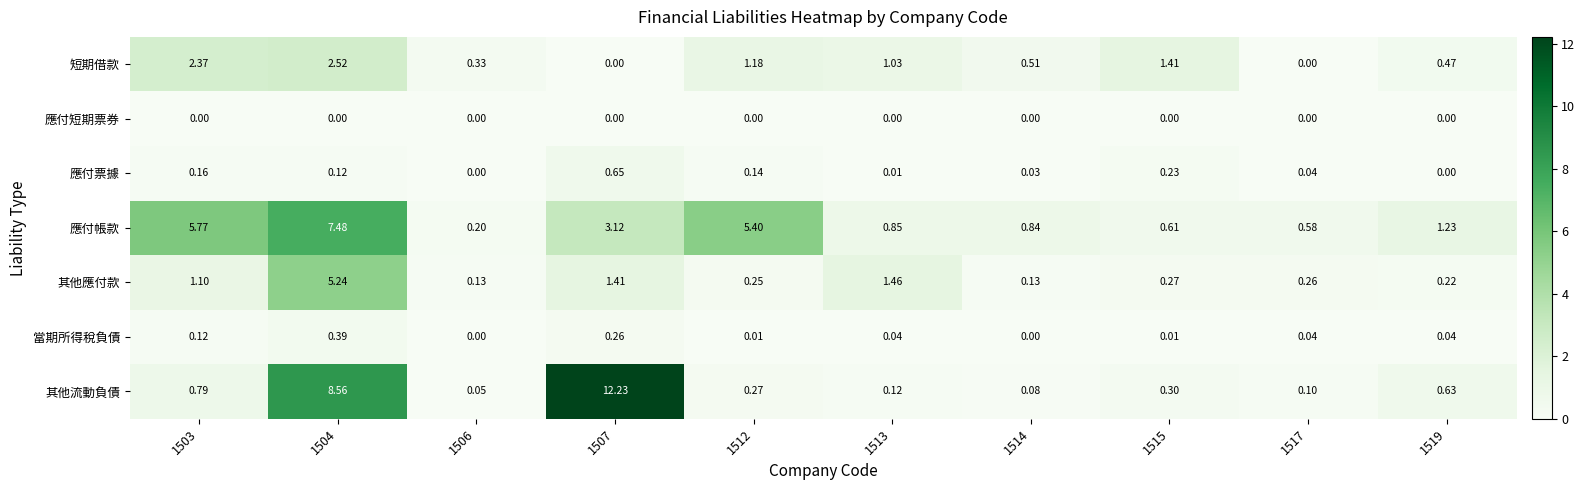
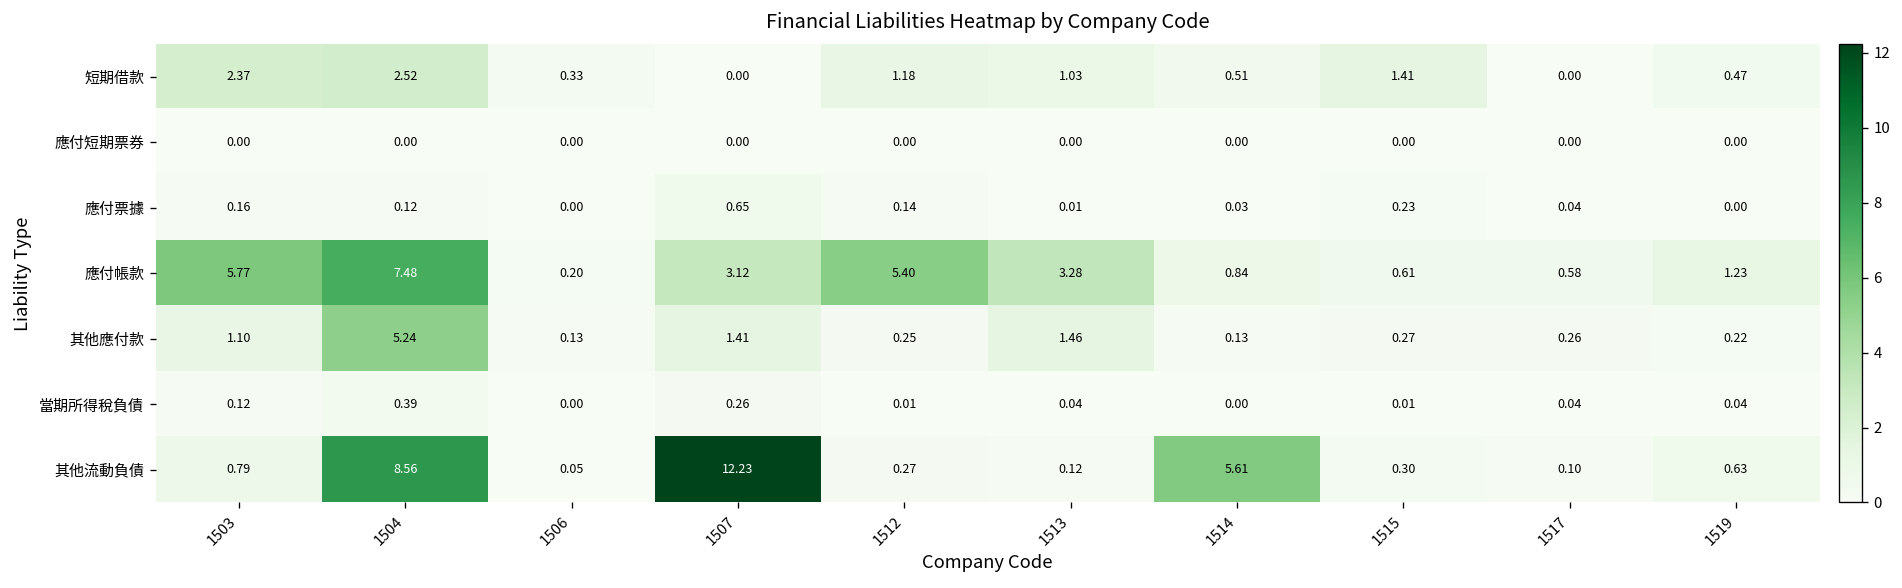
  {
    "短期借款": {
      "1503": 2.37,
      "1504": 2.52,
      "1506": 0.33,
      "1507": 0.00,
      "1512": 1.18,
      "1513": 1.03,
      "1514": 0.51,
      "1515": 1.41,
      "1517": 0.00,
      "1519": 0.47
    },
    "應付短期票券": {
      "1503": 0.00,
      "1504": 0.00,
      "1506": 0.00,
      "1507": 0.00,
      "1512": 0.00,
      "1513": 0.00,
      "1514": 0.00,
      "1515": 0.00,
      "1517": 0.00,
      "1519": 0.00
    },
    "應付票據": {
      "1503": 0.16,
      "1504": 0.12,
      "1506": 0.00,
      "1507": 0.65,
      "1512": 0.14,
      "1513": 0.01,
      "1514": 0.03,
      "1515": 0.23,
      "1517": 0.04,
      "1519": 0.00
    },
    "應付帳款": {
      "1503": 5.77,
      "1504": 7.48,
      "1506": 0.20,
      "1507": 3.12,
      "1512": 5.40,
-     "1513": 0.85,
+     "1513": 3.28,
      "1514": 0.84,
      "1515": 0.61,
      "1517": 0.58,
      "1519": 1.23
    },
    "其他應付款": {
      "1503": 1.10,
      "1504": 5.24,
      "1506": 0.13,
      "1507": 1.41,
      "1512": 0.25,
      "1513": 1.46,
      "1514": 0.13,
      "1515": 0.27,
      "1517": 0.26,
      "1519": 0.22
    },
    "當期所得稅負債": {
      "1503": 0.12,
      "1504": 0.39,
      "1506": 0.00,
      "1507": 0.26,
      "1512": 0.01,
      "1513": 0.04,
      "1514": 0.00,
      "1515": 0.01,
      "1517": 0.04,
      "1519": 0.04
    },
    "其他流動負債": {
      "1503": 0.79,
      "1504": 8.56,
      "1506": 0.05,
      "1507": 12.23,
      "1512": 0.27,
      "1513": 0.12,
-     "1514": 0.08,
+     "1514": 5.61,
      "1515": 0.30,
      "1517": 0.10,
      "1519": 0.63
    }
  }
